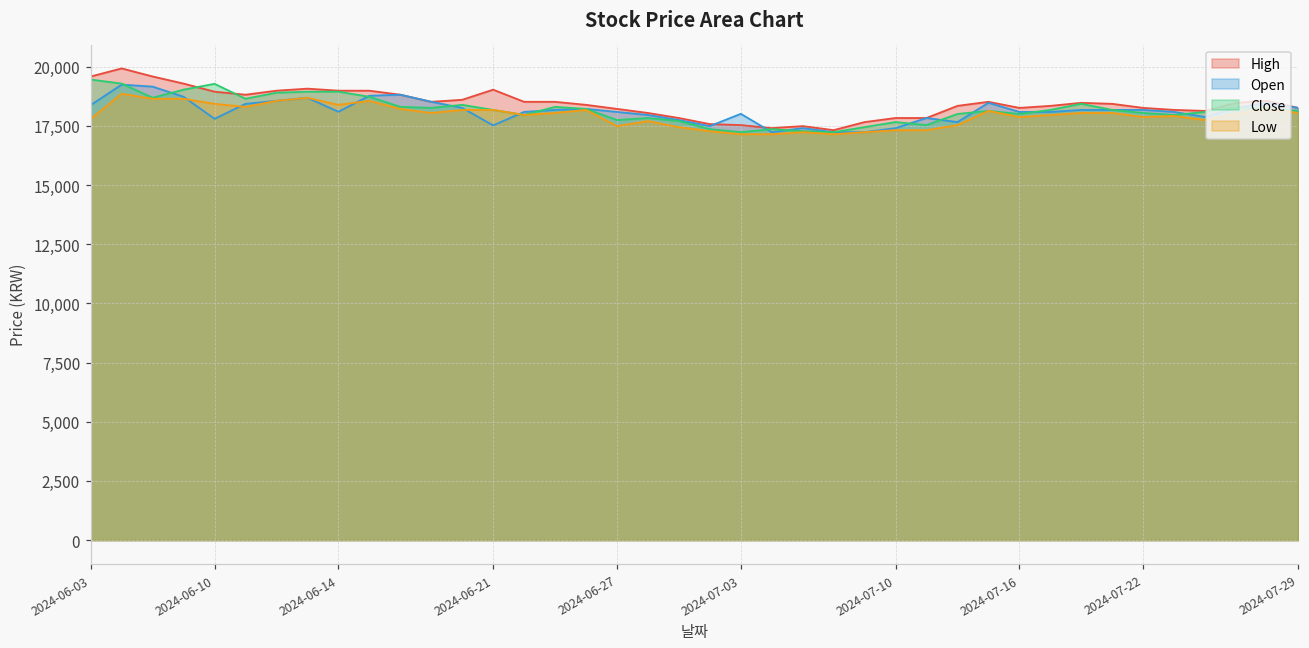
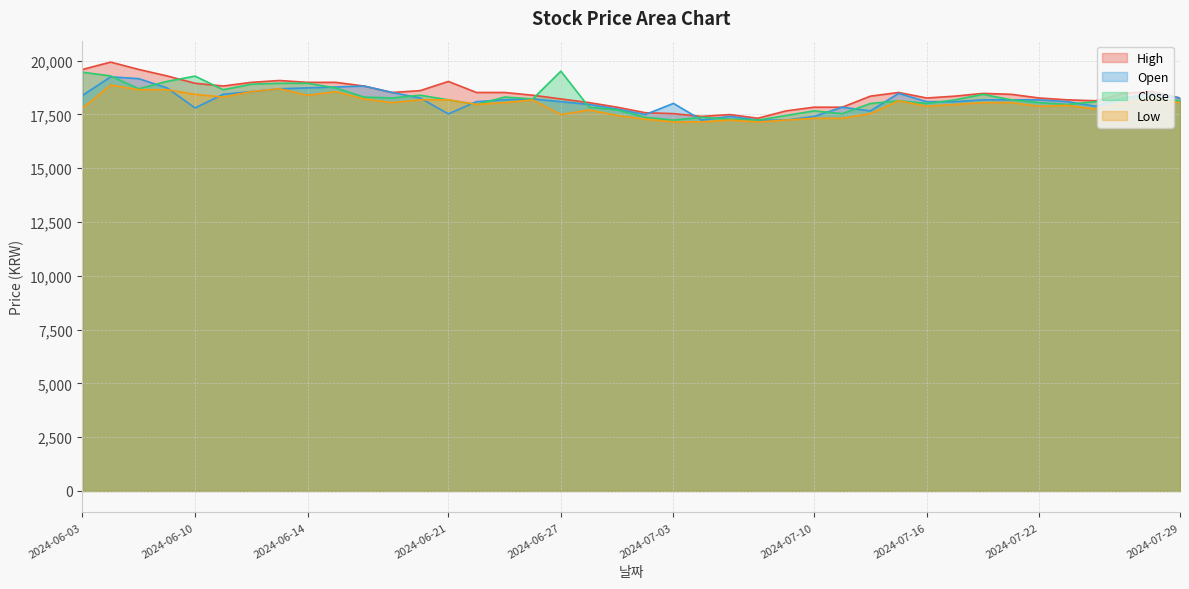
  {
    "Open": {
      "2024-06-03": "18,400",
      "2024-06-10": "17,800",
-     "2024-06-14": "18,100",
+     "2024-06-14": "18,700",
      "2024-06-21": "17,500",
      "2024-06-27": "18,100",
      "2024-07-03": "18,000"
    },
    "Close": {
      "2024-06-03": "19,500",
      "2024-06-10": "19,300",
-     "2024-06-27": "17,700",
+     "2024-06-27": "19,500",
      "2024-07-10": "17,700",
      "2024-07-22": "18,000"
    }
  }
